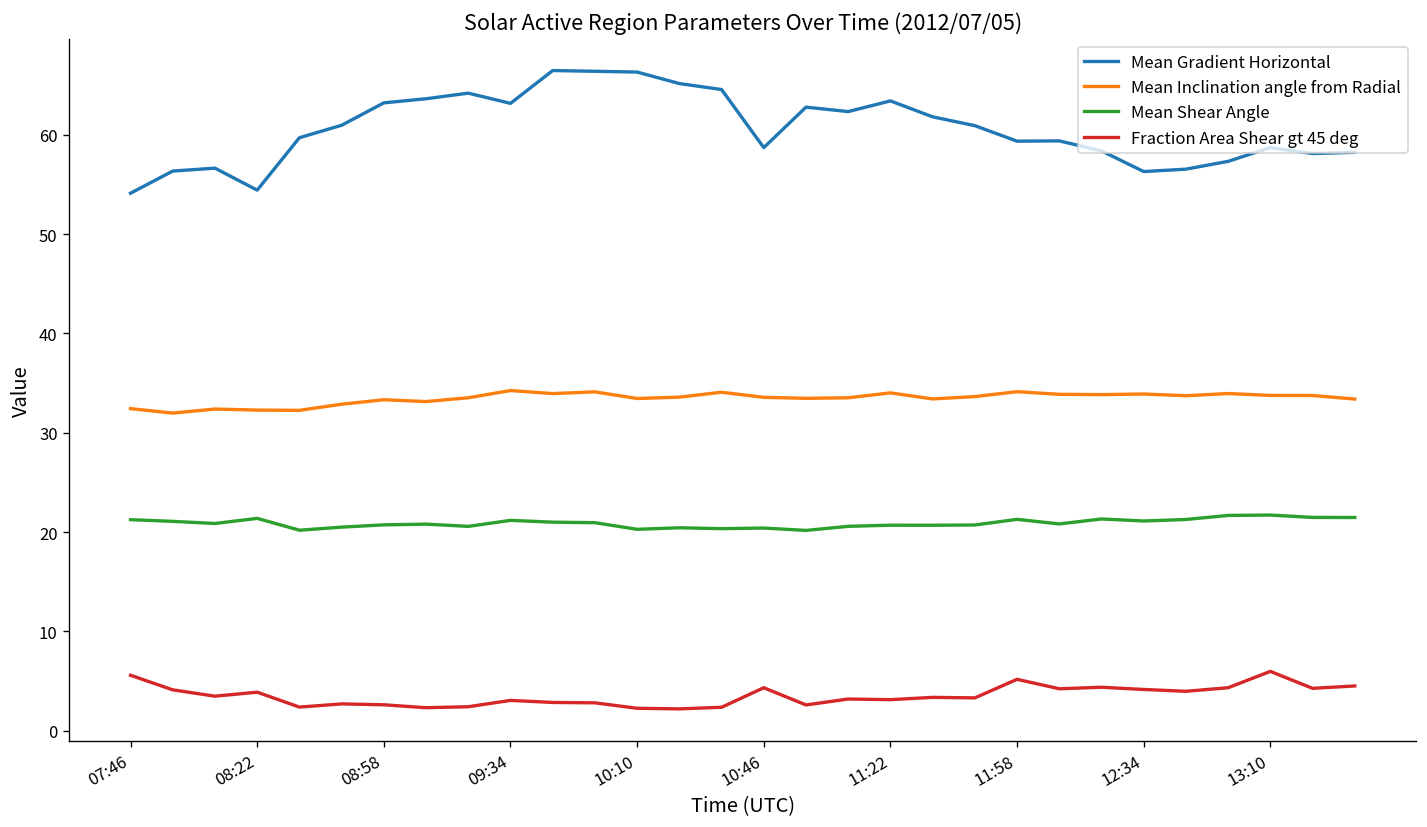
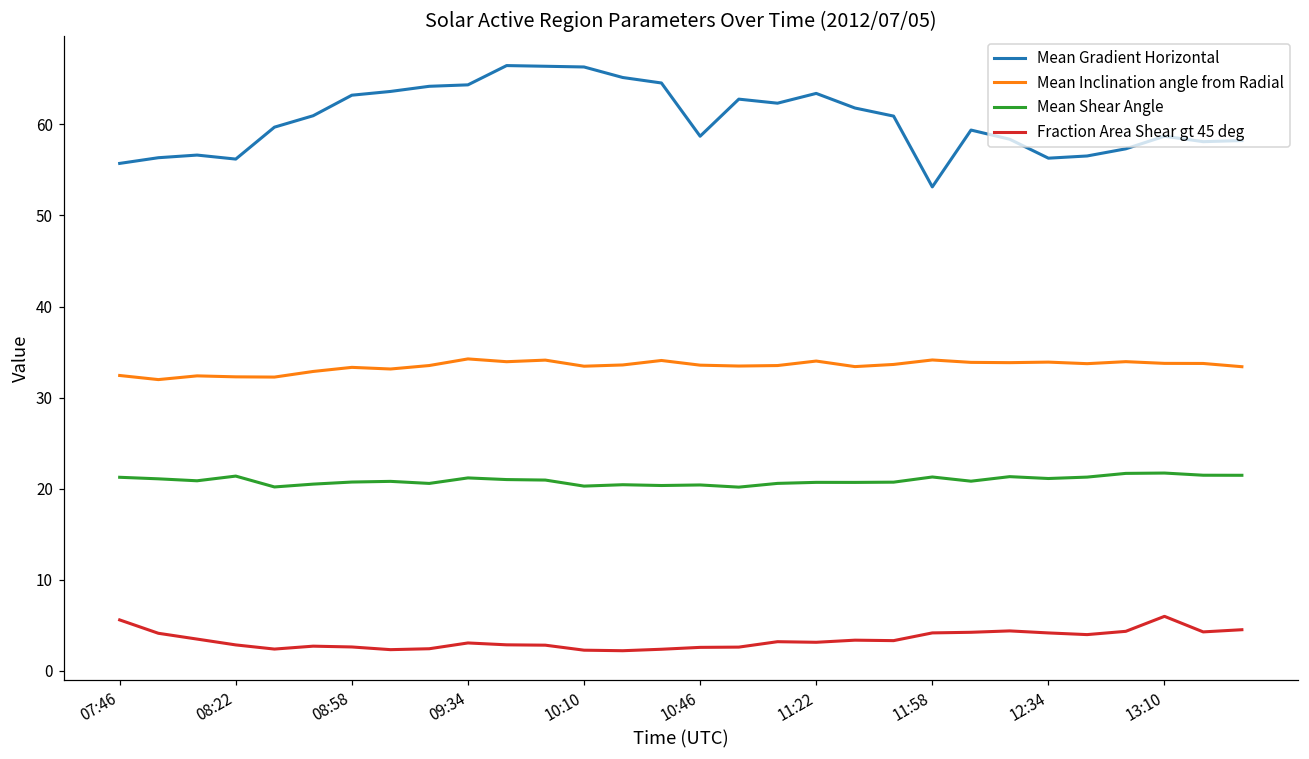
  {
    "Mean Gradient Horizontal": {
-     "07:46": 54,
-     "08:22": 54,
+     "07:46": 56,
+     "08:22": 56,
      "08:58": 63,
-     "09:34": 63,
+     "09:34": 64,
      "10:10": 66,
      "10:46": 59,
      "11:22": 63,
-     "11:58": 59,
+     "11:58": 53,
      "12:34": 56
    },
    "Mean Inclination angle from Radial": {
      "07:46": 32,
      "08:22": 32,
      "08:58": 33,
      "09:34": 34,
      "10:10": 33,
      "10:46": 34,
      "11:22": 34,
      "11:58": 34,
      "12:34": 34,
      "13:10": 34
    },
    "Mean Shear Angle": {
      "07:46": 21,
      "08:22": 21,
      "08:58": 21,
      "09:34": 21,
      "10:10": 20,
      "10:46": 20,
      "11:22": 21,
      "11:58": 21,
      "12:34": 21,
      "13:10": 22
    },
    "Fraction Area Shear gt 45 deg": {
      "07:46": 6,
-     "08:22": 4,
+     "08:22": 3,
      "08:58": 3,
      "09:34": 3,
      "10:10": 2,
-     "10:46": 4,
+     "10:46": 3,
      "11:22": 3,
-     "11:58": 5,
+     "11:58": 4,
      "12:34": 4,
      "13:10": 6
    }
  }
